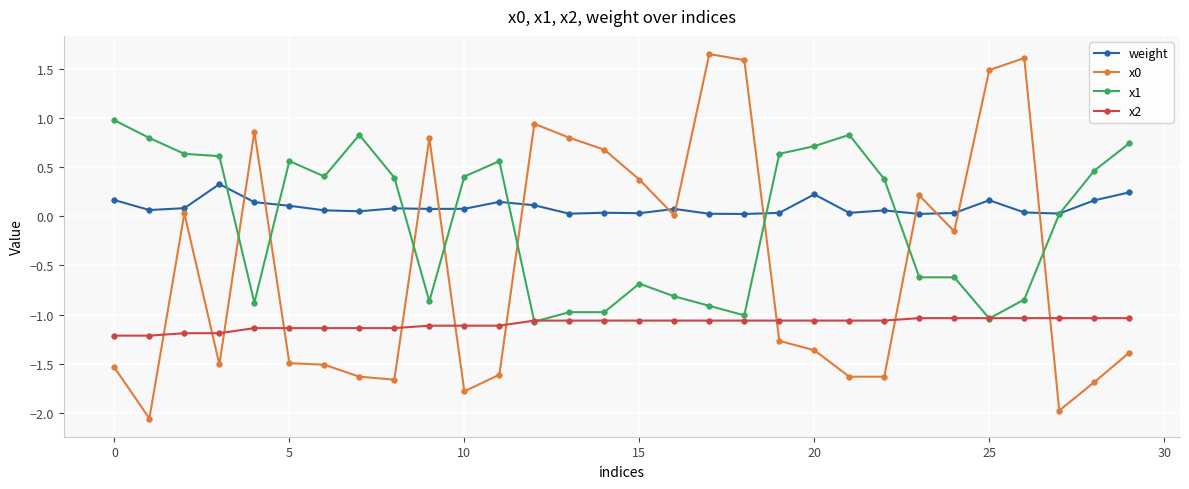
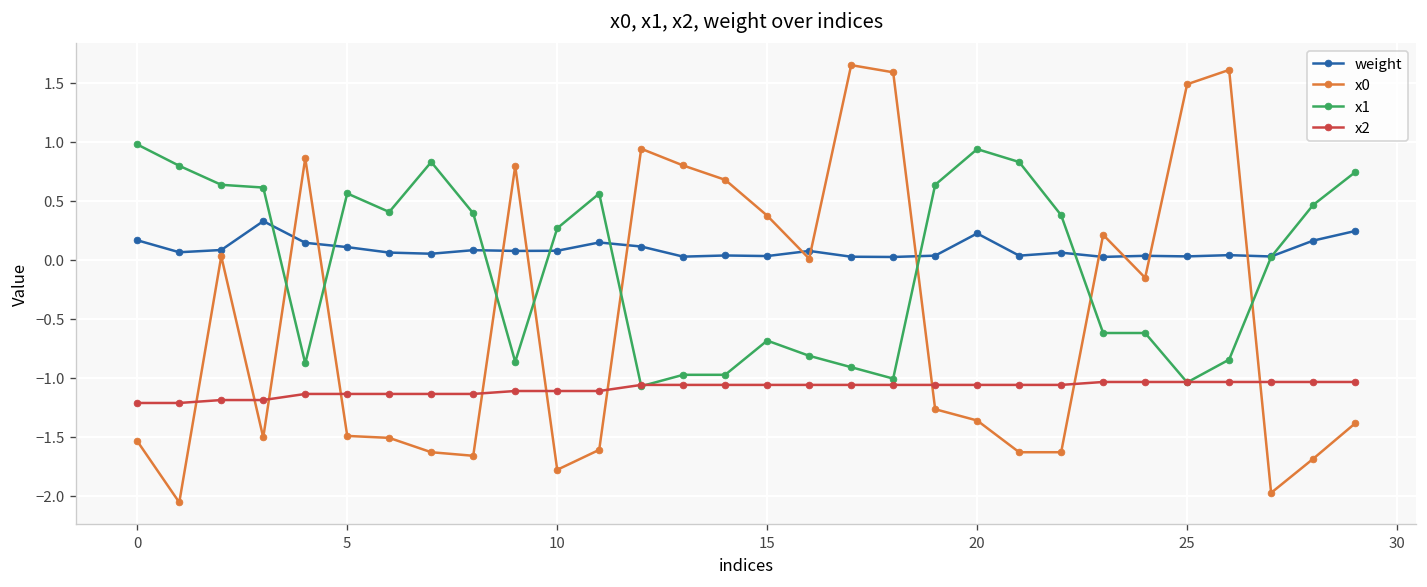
  {
    "weight": {
      "0": 0.2,
      "5": 0.1,
      "10": 0.1,
      "15": 0.0,
      "20": 0.2,
-     "25": 0.2
+     "25": 0.0
    },
    "x1": {
      "0": 1.0,
      "5": 0.6,
-     "10": 0.4,
+     "10": 0.3,
      "15": -0.7,
-     "20": 0.7
+     "20": 0.9
    }
  }
